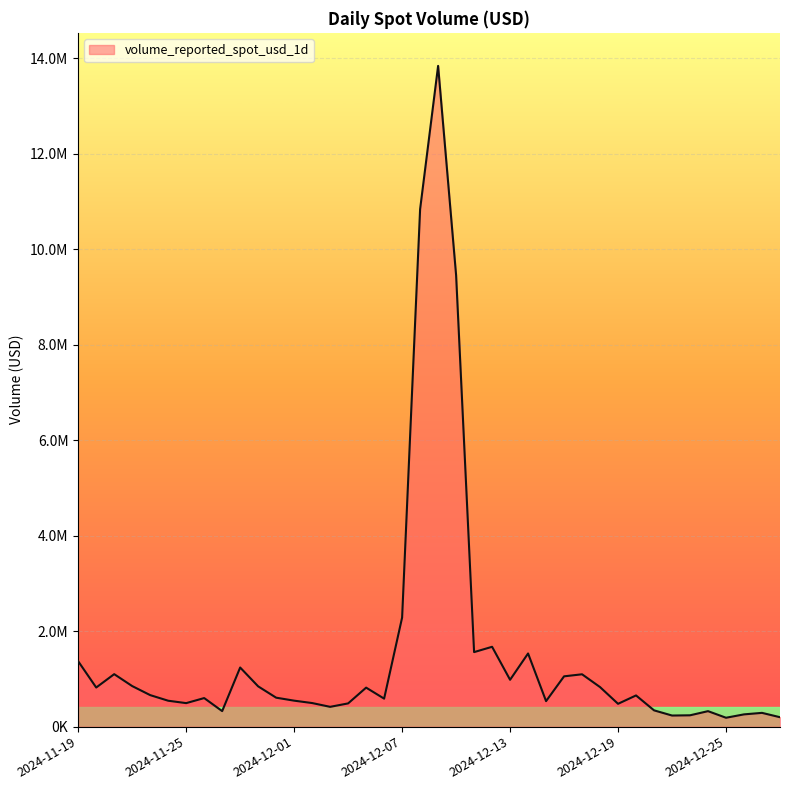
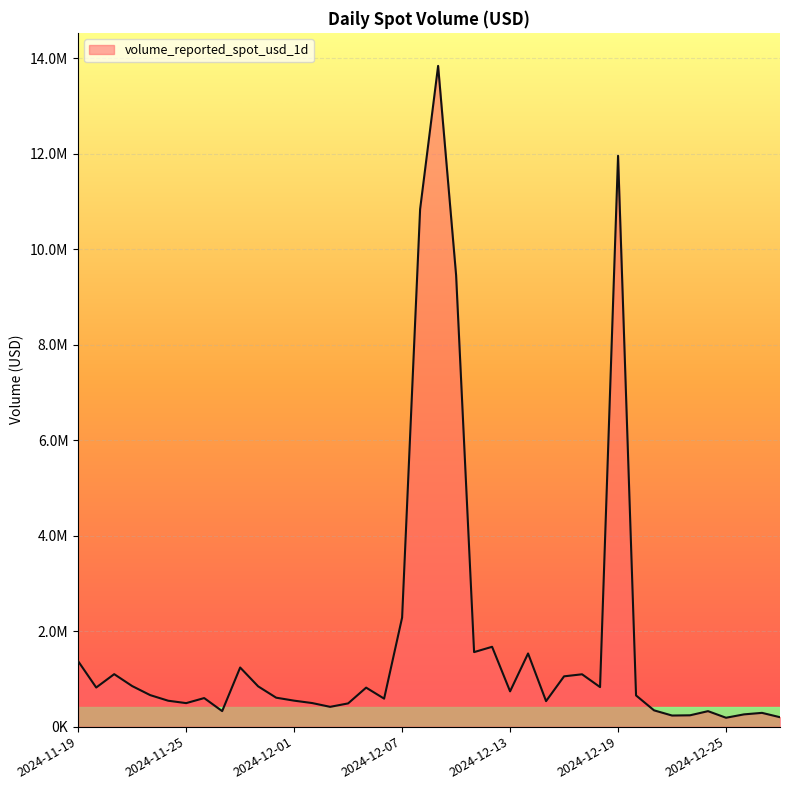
  {
    "2024-11-19": 1400000,
    "2024-11-25": 500000,
    "2024-12-01": 500000,
    "2024-12-07": 2300000,
-   "2024-12-13": 1000000,
-   "2024-12-19": 500000
+   "2024-12-13": 700000,
+   "2024-12-19": 12000000
  }
